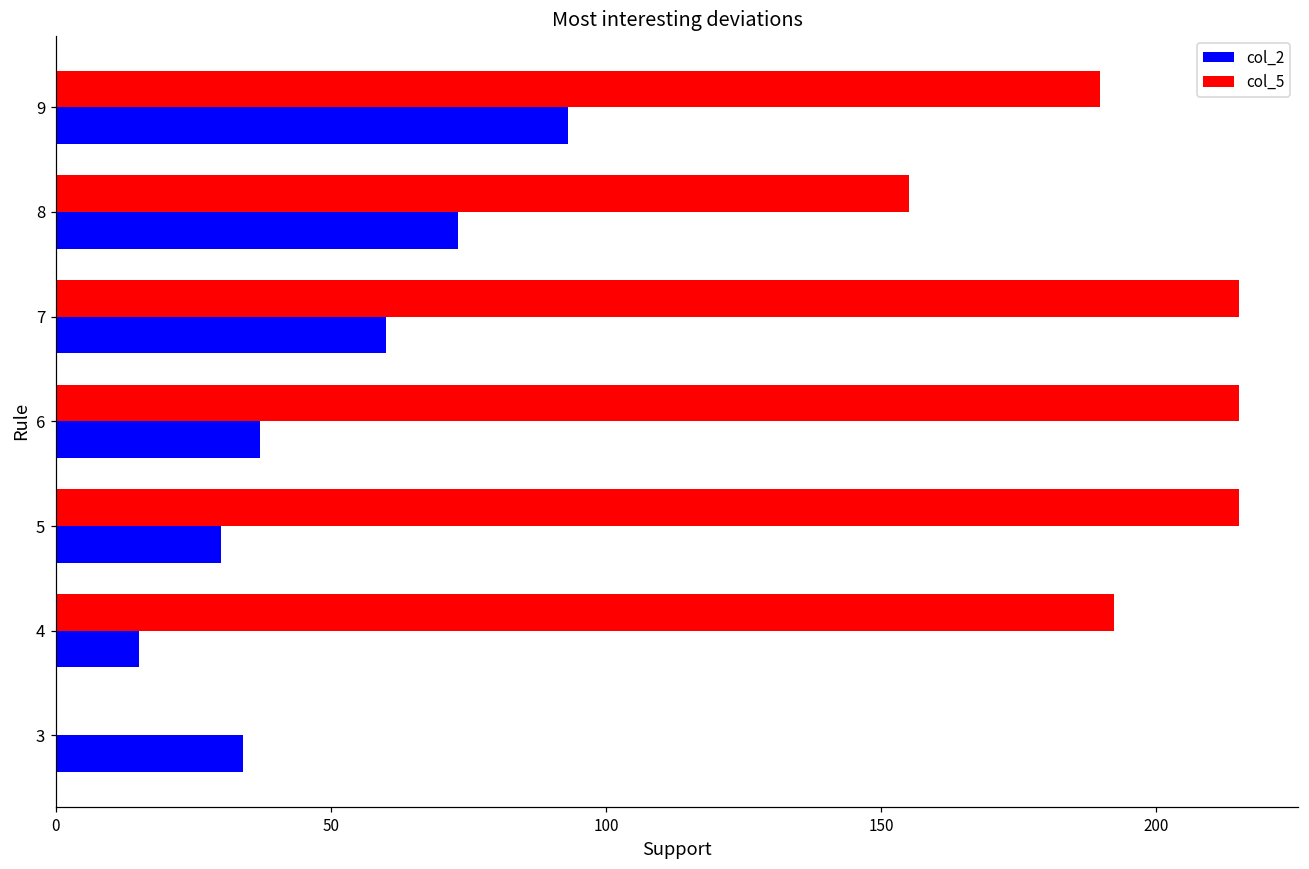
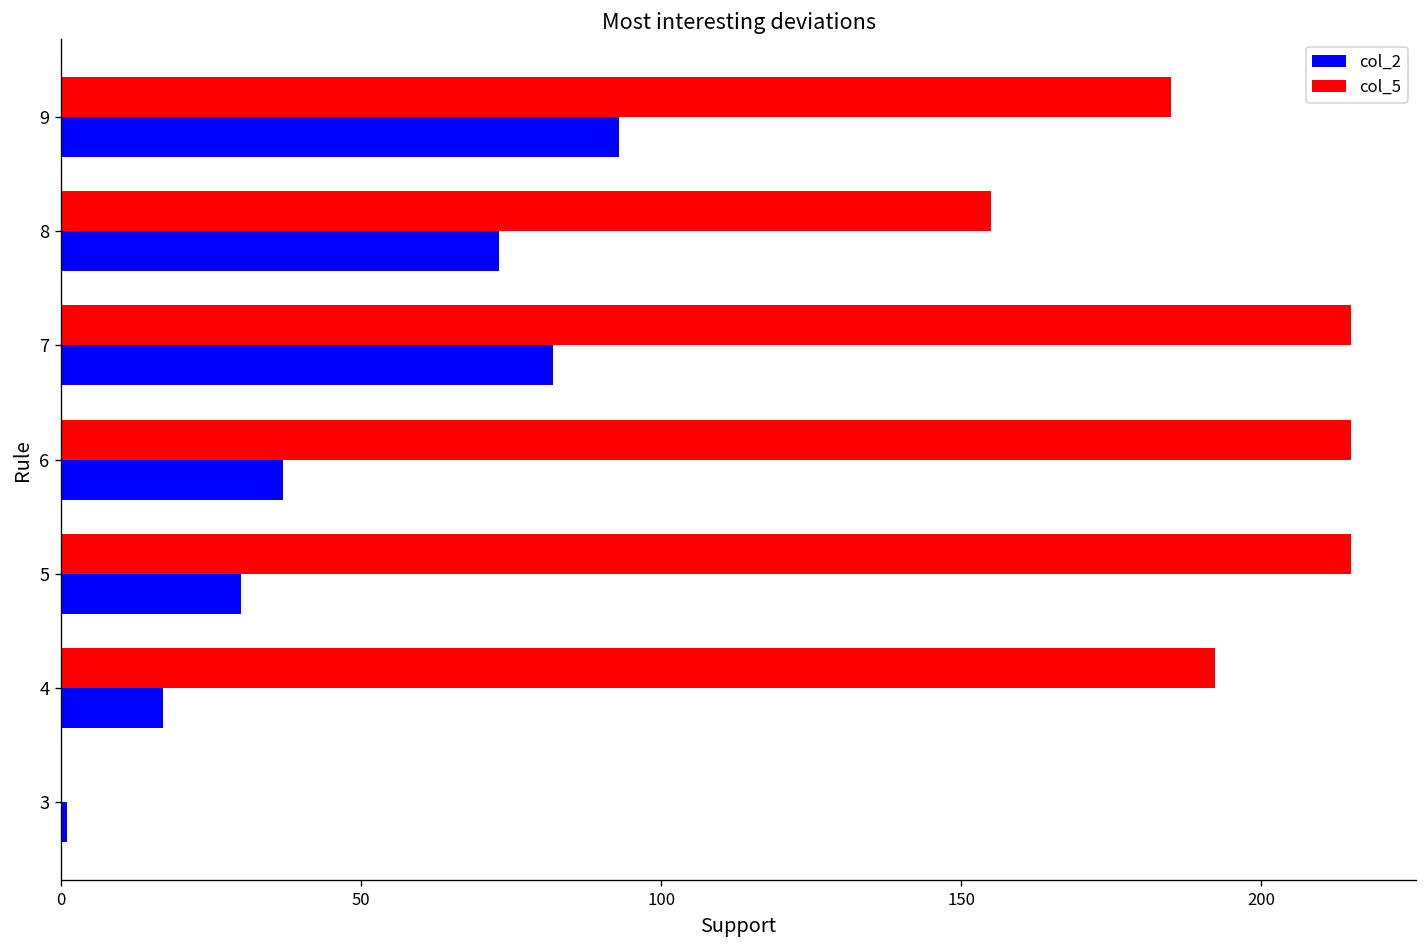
  {
    "col_2": {
      "9": 93,
      "8": 73,
-     "7": 60,
+     "7": 82,
      "6": 37,
      "5": 30,
-     "4": 15,
-     "3": 34
+     "4": 17,
+     "3": 1
    },
    "col_5": {
-     "9": 190,
+     "9": 185,
      "8": 155,
      "7": 215,
      "6": 215,
      "5": 215,
      "4": 192,
      "3": 0
    }
  }
